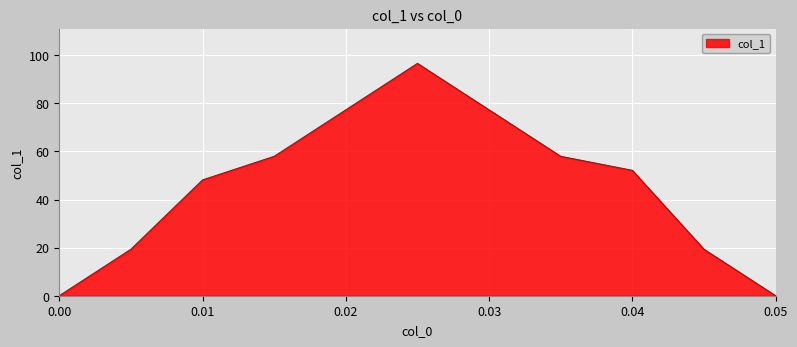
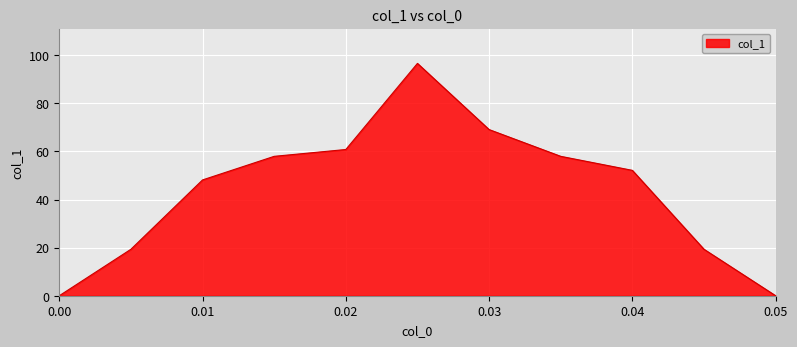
  {
    "0.00": 0,
    "0.01": 48,
-   "0.02": 77,
-   "0.03": 77,
+   "0.02": 61,
+   "0.03": 69,
    "0.04": 52,
    "0.05": 0
  }
